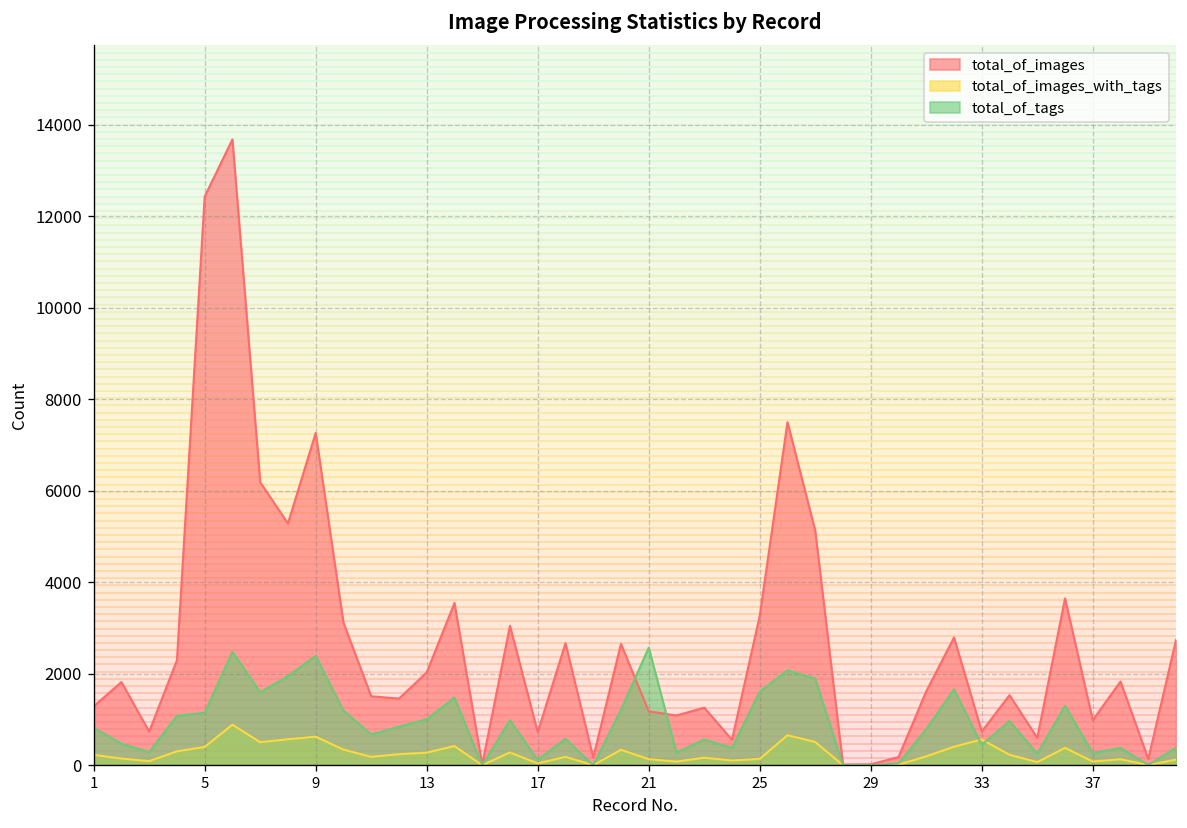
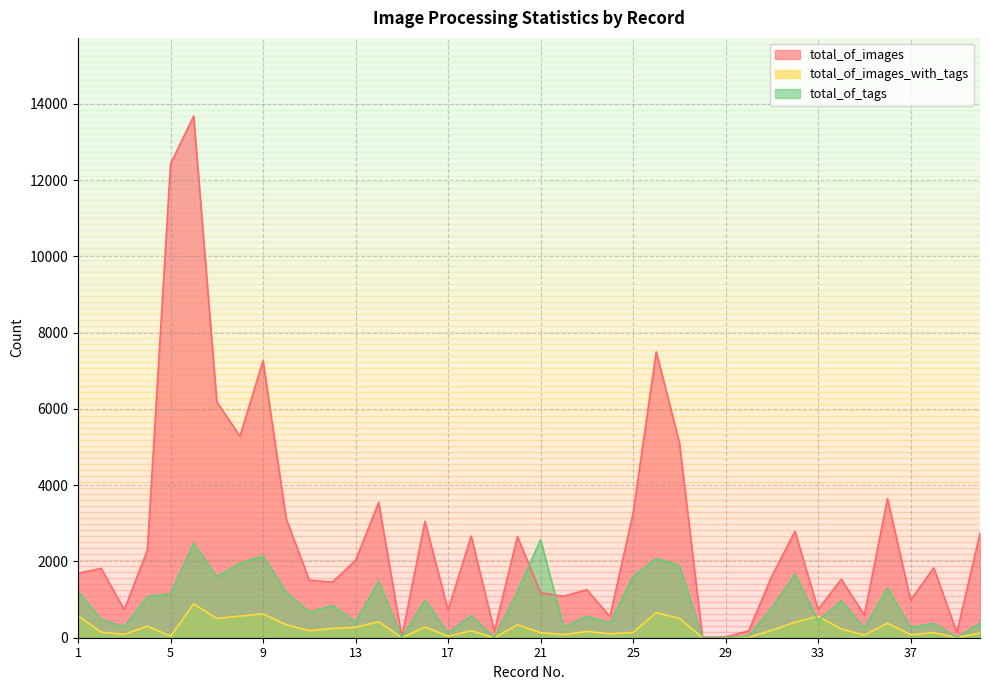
  {
    "total_of_images": {
-     "1": 1300,
+     "1": 1700,
      "5": 12400,
      "9": 7300,
      "13": 2000,
      "17": 700,
      "21": 1200,
      "25": 3300,
      "33": 700,
      "37": 1000
    },
    "total_of_images_with_tags": {
-     "1": 200,
-     "5": 400,
+     "1": 600,
+     "5": 0,
      "9": 600,
      "13": 300,
      "17": 0,
      "21": 100,
      "25": 100,
      "33": 600,
      "37": 100
    },
    "total_of_tags": {
-     "1": 800,
+     "1": 1200,
      "5": 1100,
-     "9": 2400,
-     "13": 1000,
+     "9": 2100,
+     "13": 400,
      "17": 100,
      "21": 2600,
      "25": 1600,
      "33": 400,
      "37": 300
    }
  }
